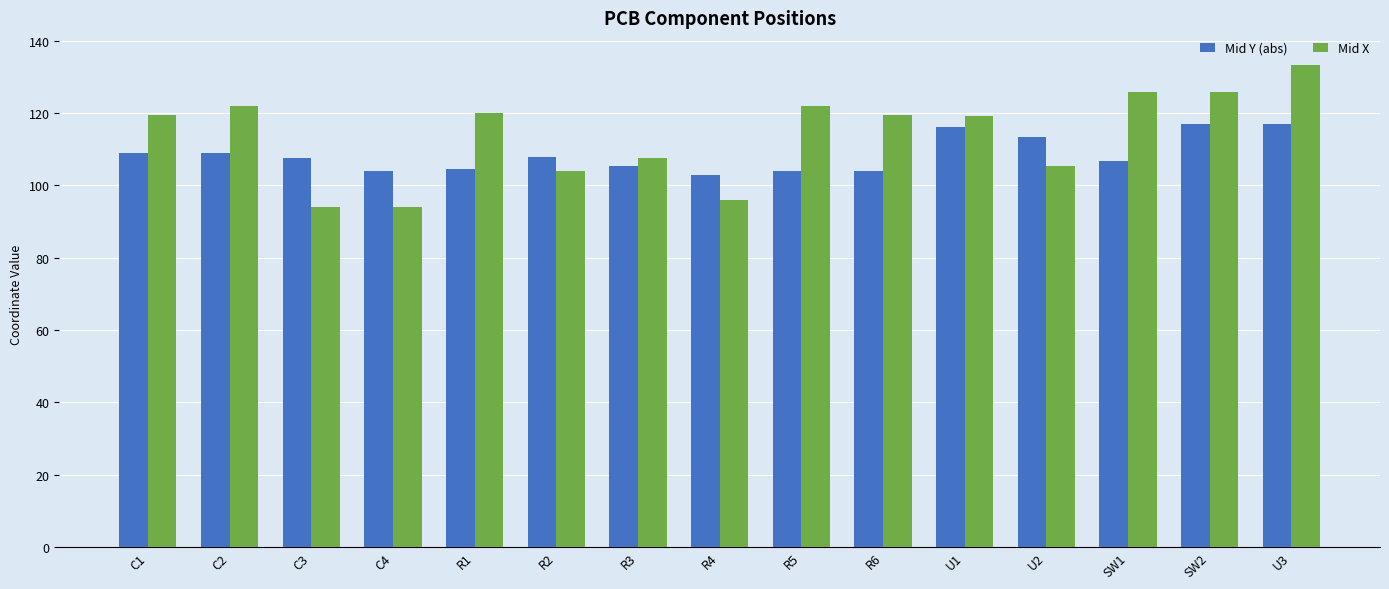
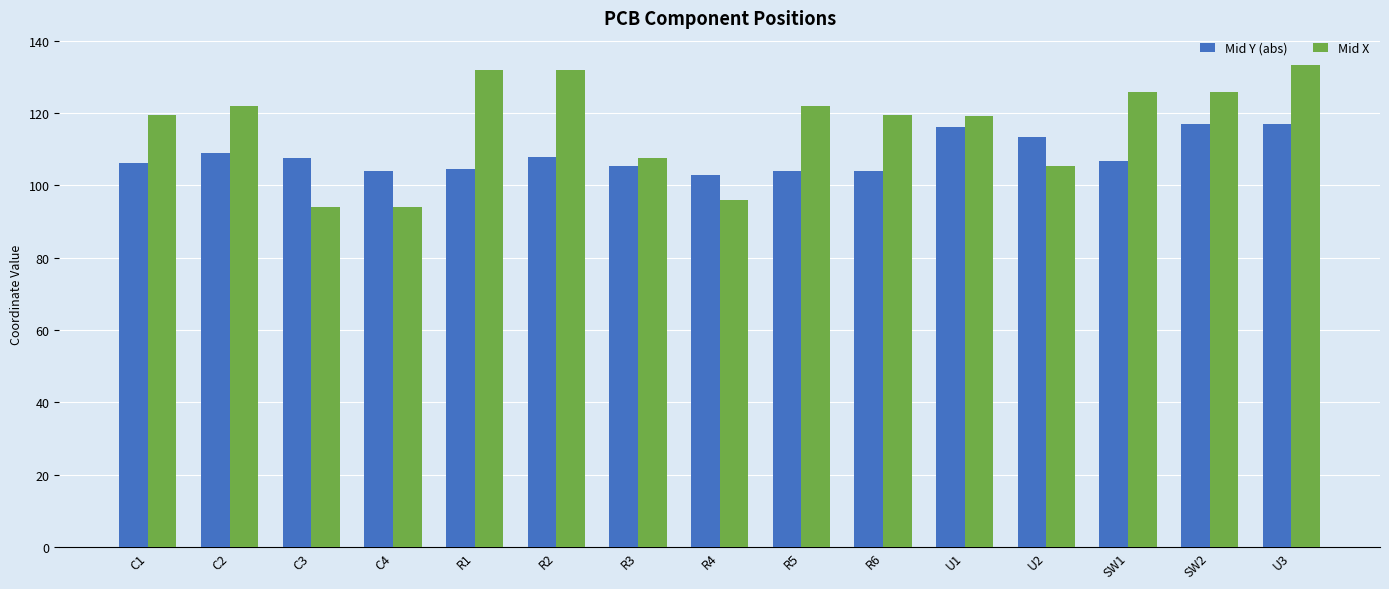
  {
    "Mid Y (abs)": {
-     "C1": 109,
+     "C1": 106,
      "C2": 109,
      "C3": 108,
      "C4": 104,
      "R1": 105,
      "R2": 108,
      "R3": 105,
      "R4": 103,
      "R5": 104,
      "R6": 104,
      "U1": 116,
      "U2": 114,
      "SW1": 107,
      "SW2": 117,
      "U3": 117
    },
    "Mid X": {
      "C1": 119,
      "C2": 122,
      "C3": 94,
      "C4": 94,
-     "R1": 120,
-     "R2": 104,
+     "R1": 132,
+     "R2": 132,
      "R3": 108,
      "R4": 96,
      "R5": 122,
      "R6": 119,
      "U1": 119,
      "U2": 105,
      "SW1": 126,
      "SW2": 126,
      "U3": 133
    }
  }
